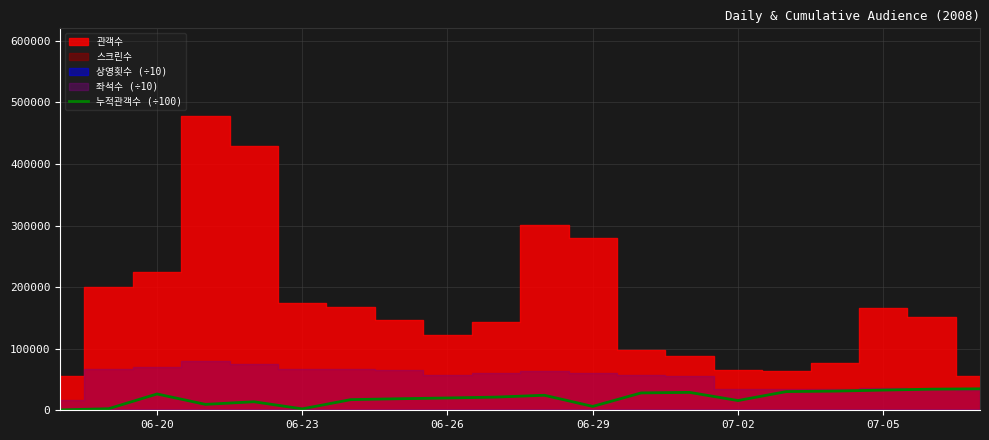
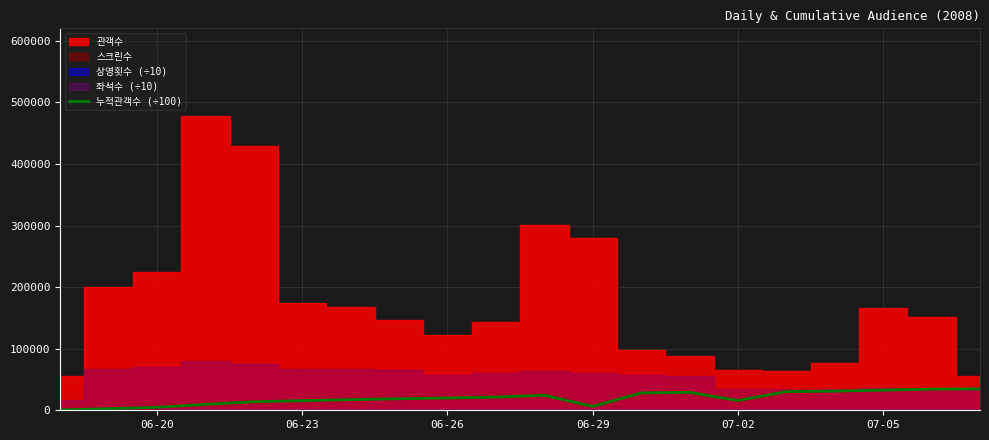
  {
    "누적관객수 (÷100)": {
-     "06-20": 30000,
-     "06-23": 0,
+     "06-20": 0,
+     "06-23": 20000,
      "06-26": 20000,
      "06-29": 10000,
      "07-02": 20000,
      "07-05": 30000
    }
  }
